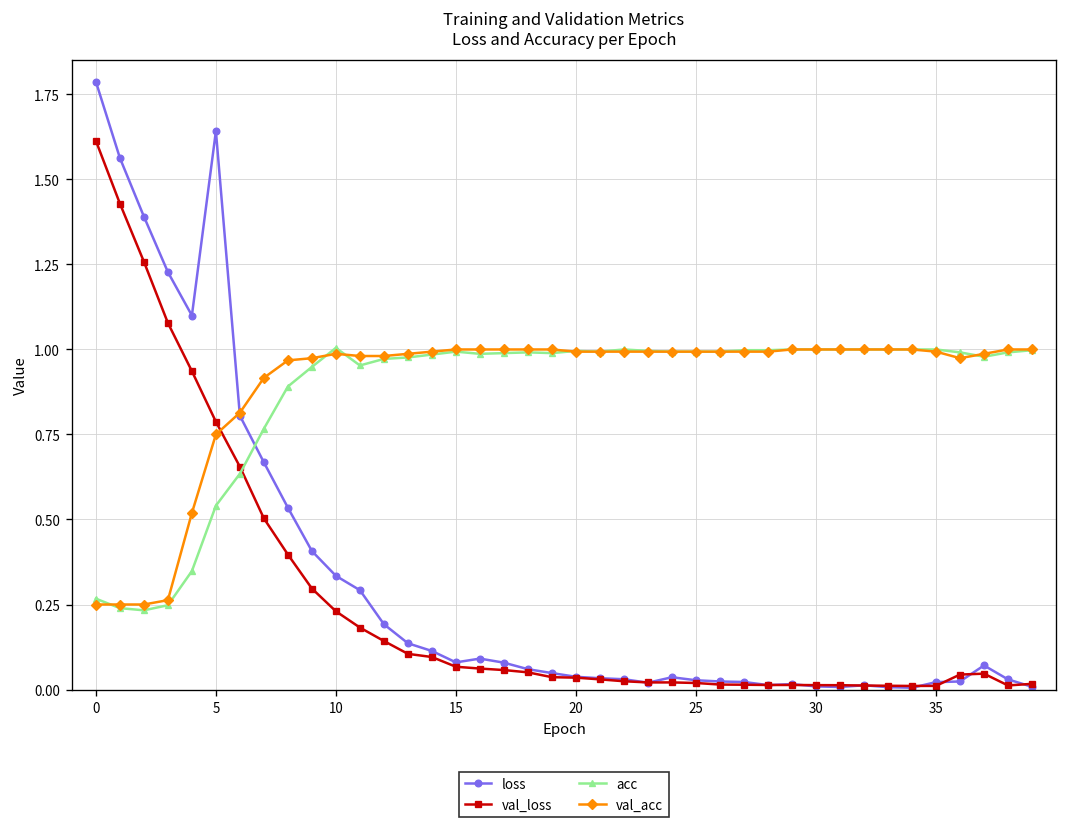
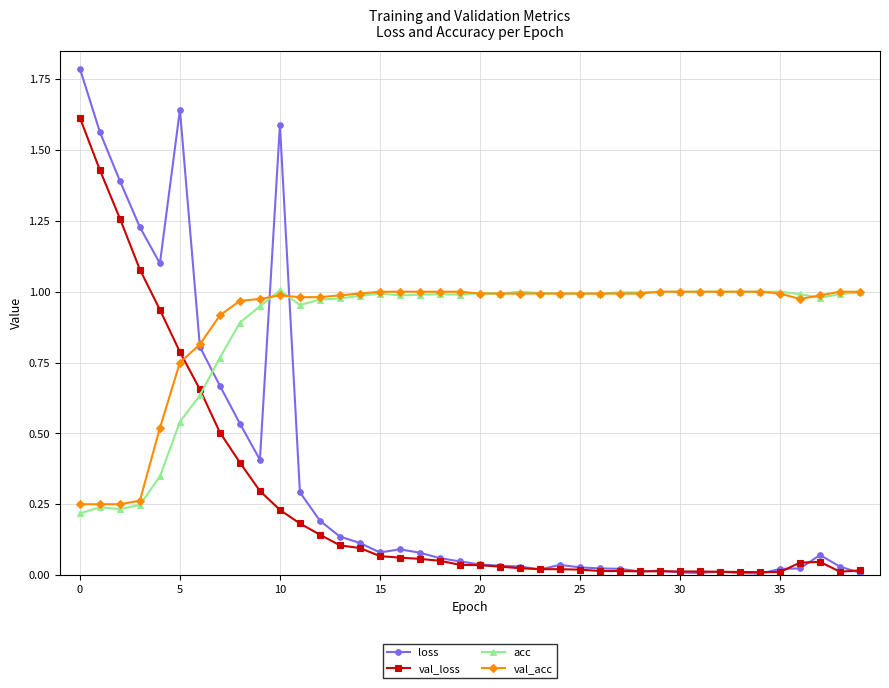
  {
    "loss": {
      "0": 1.79,
      "5": 1.64,
-     "10": 0.33,
+     "10": 1.59,
      "15": 0.08,
      "35": 0.02
    },
    "val_loss": {
      "0": 1.61,
      "5": 0.79,
      "10": 0.23,
      "15": 0.07,
      "35": 0.01
    },
    "acc": {
-     "0": 0.27,
+     "0": 0.22,
      "5": 0.54,
      "10": 1.00
    },
    "val_acc": {
      "0": 0.25,
      "5": 0.75,
      "10": 0.99
    }
  }
